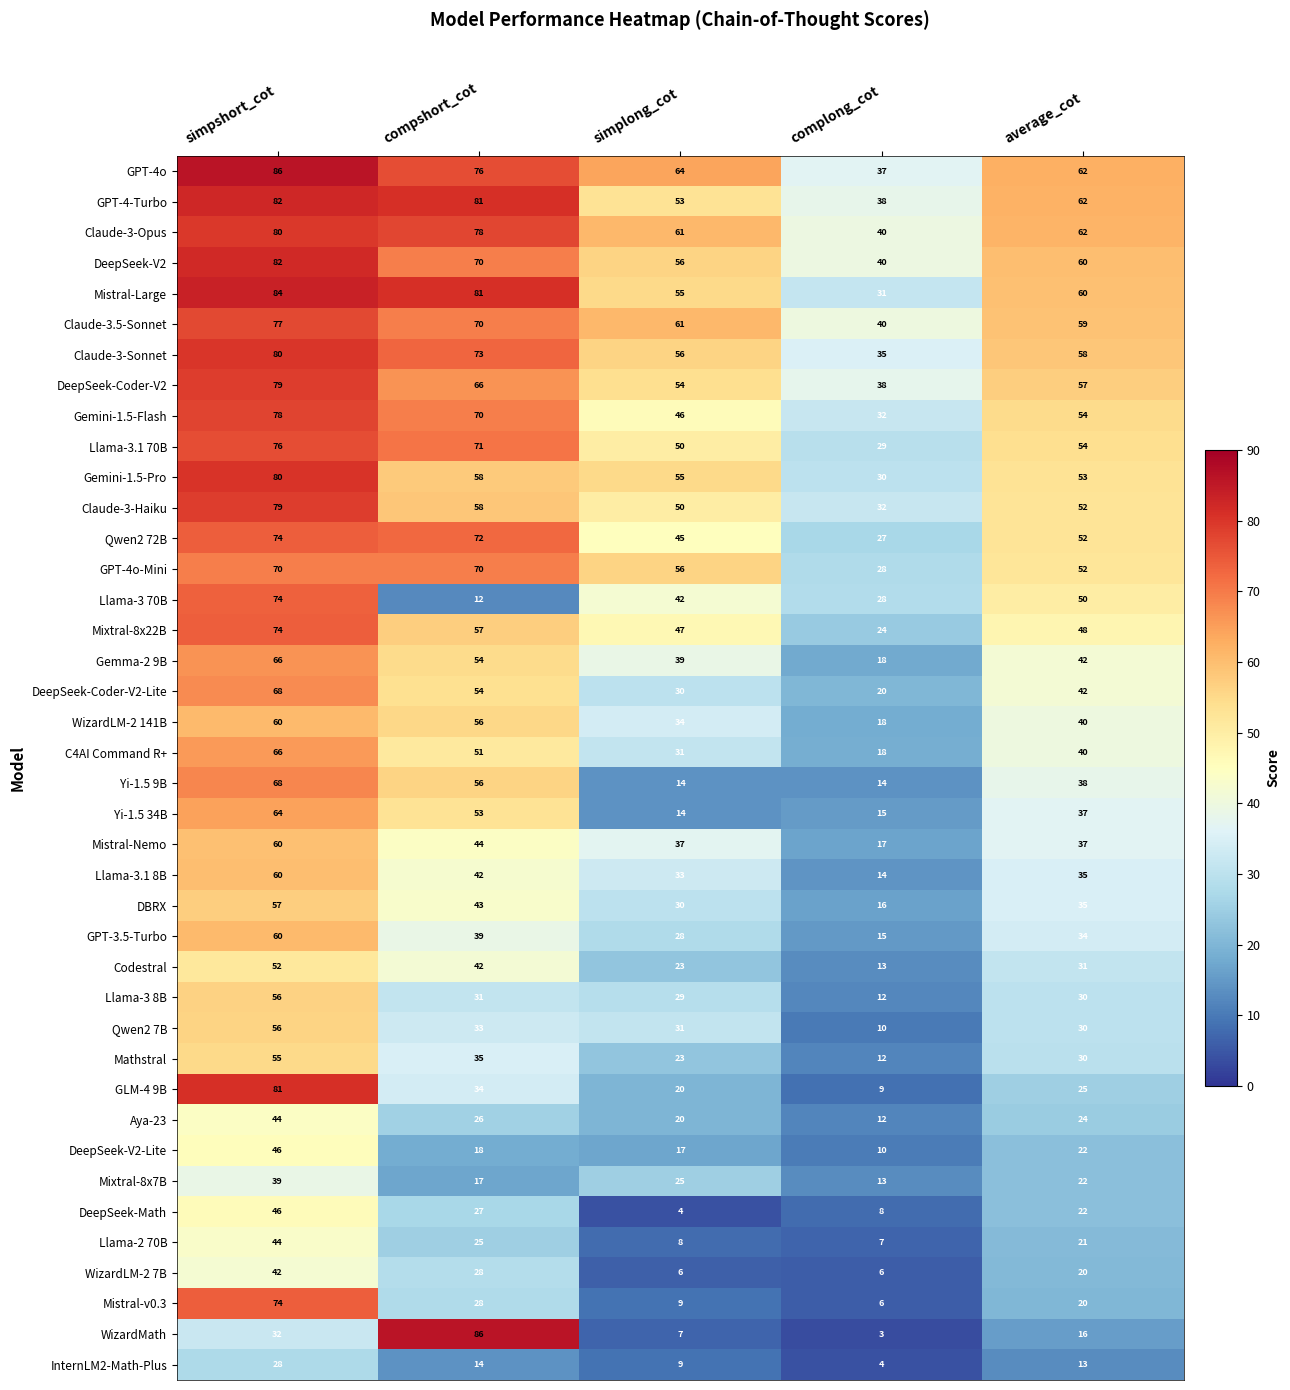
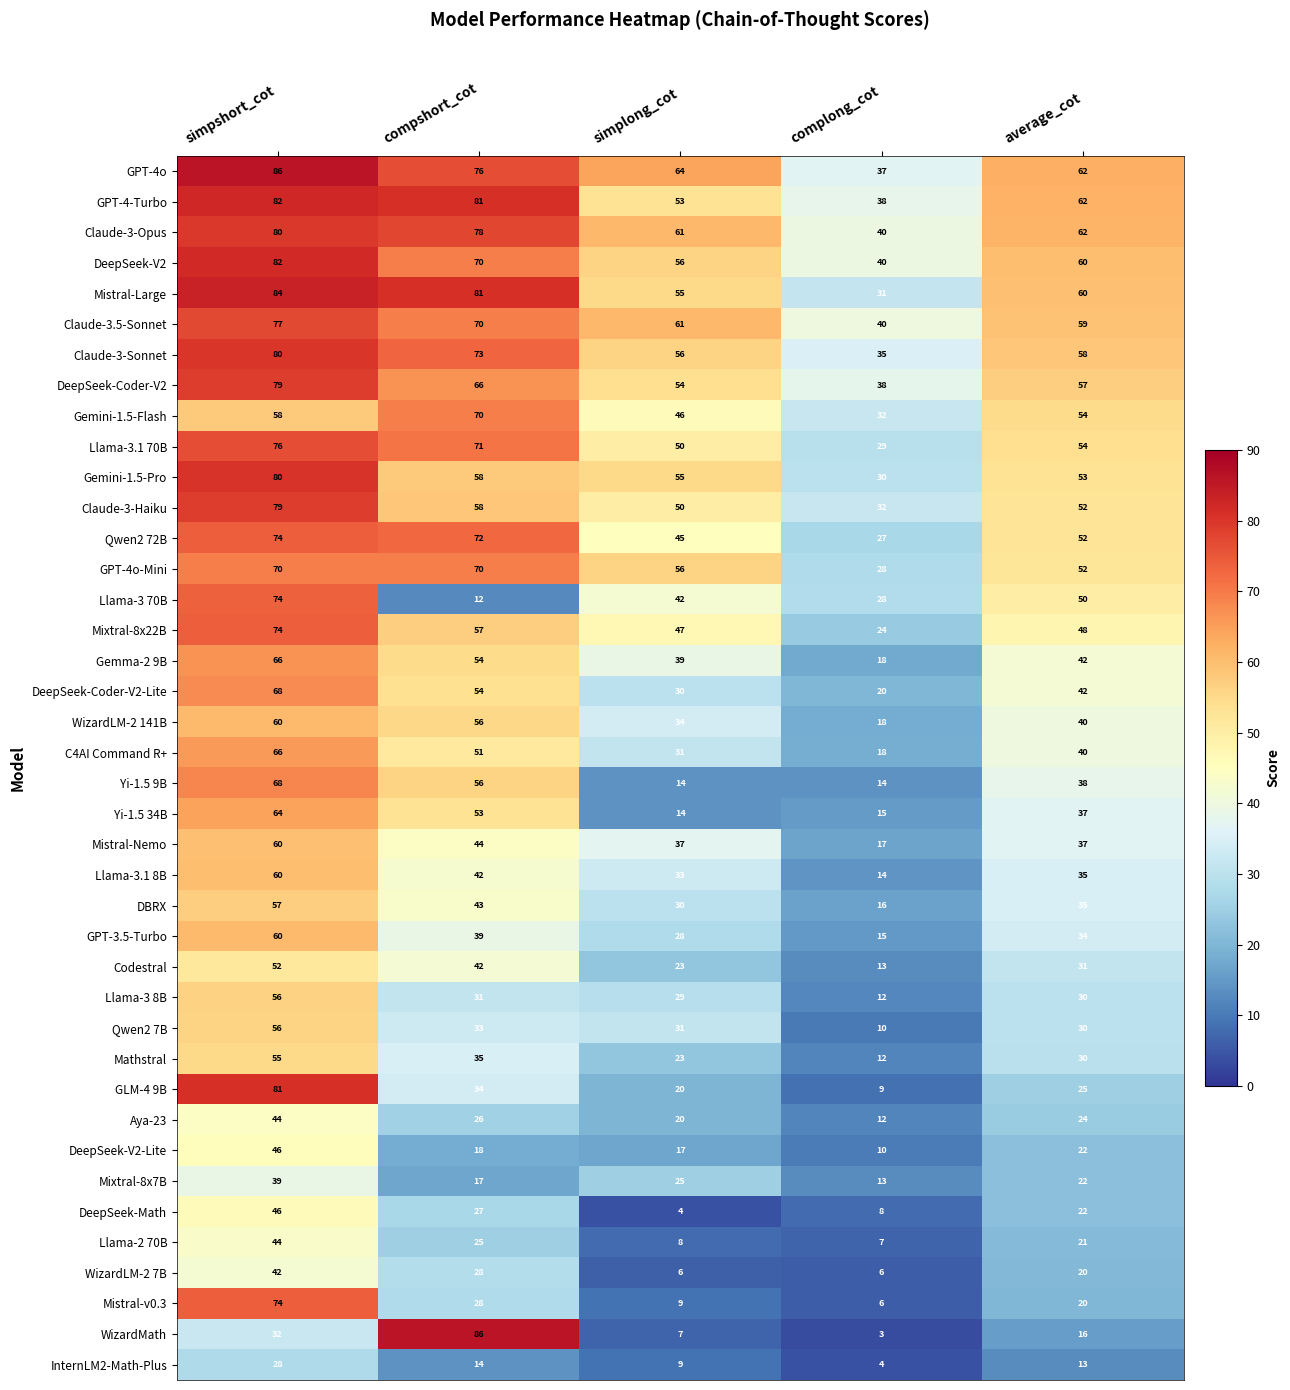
  {
    "GPT-4o": {
      "simpshort_cot": 86,
      "compshort_cot": 76,
      "simplong_cot": 64,
      "complong_cot": 37,
      "average_cot": 62
    },
    "GPT-4-Turbo": {
      "simpshort_cot": 82,
      "compshort_cot": 81,
      "simplong_cot": 53,
      "complong_cot": 38,
      "average_cot": 62
    },
    "Claude-3-Opus": {
      "simpshort_cot": 80,
      "compshort_cot": 78,
      "simplong_cot": 61,
      "complong_cot": 40,
      "average_cot": 62
    },
    "DeepSeek-V2": {
      "simpshort_cot": 82,
      "compshort_cot": 70,
      "simplong_cot": 56,
      "complong_cot": 40,
      "average_cot": 60
    },
    "Mistral-Large": {
      "simpshort_cot": 84,
      "compshort_cot": 81,
      "simplong_cot": 55,
      "complong_cot": 31,
      "average_cot": 60
    },
    "Claude-3.5-Sonnet": {
      "simpshort_cot": 77,
      "compshort_cot": 70,
      "simplong_cot": 61,
      "complong_cot": 40,
      "average_cot": 59
    },
    "Claude-3-Sonnet": {
      "simpshort_cot": 80,
      "compshort_cot": 73,
      "simplong_cot": 56,
      "complong_cot": 35,
      "average_cot": 58
    },
    "DeepSeek-Coder-V2": {
      "simpshort_cot": 79,
      "compshort_cot": 66,
      "simplong_cot": 54,
      "complong_cot": 38,
      "average_cot": 57
    },
    "Gemini-1.5-Flash": {
-     "simpshort_cot": 78,
+     "simpshort_cot": 58,
      "compshort_cot": 70,
      "simplong_cot": 46,
      "complong_cot": 32,
      "average_cot": 54
    },
    "Llama-3.1 70B": {
      "simpshort_cot": 76,
      "compshort_cot": 71,
      "simplong_cot": 50,
      "complong_cot": 29,
      "average_cot": 54
    },
    "Gemini-1.5-Pro": {
      "simpshort_cot": 80,
      "compshort_cot": 58,
      "simplong_cot": 55,
      "complong_cot": 30,
      "average_cot": 53
    },
    "Claude-3-Haiku": {
      "simpshort_cot": 79,
      "compshort_cot": 58,
      "simplong_cot": 50,
      "complong_cot": 32,
      "average_cot": 52
    },
    "Qwen2 72B": {
      "simpshort_cot": 74,
      "compshort_cot": 72,
      "simplong_cot": 45,
      "complong_cot": 27,
      "average_cot": 52
    },
    "GPT-4o-Mini": {
      "simpshort_cot": 70,
      "compshort_cot": 70,
      "simplong_cot": 56,
      "complong_cot": 28,
      "average_cot": 52
    },
    "Llama-3 70B": {
      "simpshort_cot": 74,
      "compshort_cot": 12,
      "simplong_cot": 42,
      "complong_cot": 28,
      "average_cot": 50
    },
    "Mixtral-8x22B": {
      "simpshort_cot": 74,
      "compshort_cot": 57,
      "simplong_cot": 47,
      "complong_cot": 24,
      "average_cot": 48
    },
    "Gemma-2 9B": {
      "simpshort_cot": 66,
      "compshort_cot": 54,
      "simplong_cot": 39,
      "complong_cot": 18,
      "average_cot": 42
    },
    "DeepSeek-Coder-V2-Lite": {
      "simpshort_cot": 68,
      "compshort_cot": 54,
      "simplong_cot": 30,
      "complong_cot": 20,
      "average_cot": 42
    },
    "WizardLM-2 141B": {
      "simpshort_cot": 60,
      "compshort_cot": 56,
      "complong_cot": 18,
      "average_cot": 40
    },
    "C4AI Command R+": {
      "simpshort_cot": 66,
      "compshort_cot": 51,
      "simplong_cot": 31,
      "complong_cot": 18,
      "average_cot": 40
    },
    "Yi-1.5 9B": {
      "simpshort_cot": 68,
      "compshort_cot": 56,
      "simplong_cot": 14,
      "complong_cot": 14,
      "average_cot": 38
    },
    "Yi-1.5 34B": {
      "simpshort_cot": 64,
      "compshort_cot": 53,
      "simplong_cot": 14,
      "complong_cot": 15,
      "average_cot": 37
    },
    "Mistral-Nemo": {
      "simpshort_cot": 60,
      "compshort_cot": 44,
      "simplong_cot": 37,
      "complong_cot": 17,
      "average_cot": 37
    },
    "Llama-3.1 8B": {
      "simpshort_cot": 60,
      "compshort_cot": 42,
      "simplong_cot": 33,
      "complong_cot": 14,
      "average_cot": 35
    },
    "DBRX": {
      "simpshort_cot": 57,
      "compshort_cot": 43,
      "simplong_cot": 30,
      "complong_cot": 16
    },
    "GPT-3.5-Turbo": {
      "simpshort_cot": 60,
      "compshort_cot": 39,
      "simplong_cot": 28,
      "complong_cot": 15
    },
    "Codestral": {
      "simpshort_cot": 52,
      "compshort_cot": 42,
      "simplong_cot": 23,
      "complong_cot": 13,
      "average_cot": 31
    },
    "Llama-3 8B": {
      "simpshort_cot": 56,
      "compshort_cot": 31,
      "simplong_cot": 29,
      "complong_cot": 12,
      "average_cot": 30
    },
    "Qwen2 7B": {
      "simpshort_cot": 56,
      "compshort_cot": 33,
      "simplong_cot": 31,
      "complong_cot": 10,
      "average_cot": 30
    },
    "Mathstral": {
      "simpshort_cot": 55,
      "compshort_cot": 35,
      "simplong_cot": 23,
      "complong_cot": 12,
      "average_cot": 30
    },
    "GLM-4 9B": {
      "simpshort_cot": 81,
      "simplong_cot": 20,
      "complong_cot": 9,
      "average_cot": 25
    },
    "Aya-23": {
      "simpshort_cot": 44,
      "compshort_cot": 26,
      "simplong_cot": 20,
      "complong_cot": 12,
      "average_cot": 24
    },
    "DeepSeek-V2-Lite": {
      "simpshort_cot": 46,
      "compshort_cot": 18,
      "simplong_cot": 17,
      "complong_cot": 10,
      "average_cot": 22
    },
    "Mixtral-8x7B": {
      "simpshort_cot": 39,
      "compshort_cot": 17,
      "simplong_cot": 25,
      "complong_cot": 13,
      "average_cot": 22
    },
    "DeepSeek-Math": {
      "simpshort_cot": 46,
      "compshort_cot": 27,
      "simplong_cot": 4,
      "complong_cot": 8,
      "average_cot": 22
    },
    "Llama-2 70B": {
      "simpshort_cot": 44,
      "compshort_cot": 25,
      "simplong_cot": 8,
      "complong_cot": 7,
      "average_cot": 21
    },
    "WizardLM-2 7B": {
      "simpshort_cot": 42,
      "compshort_cot": 28,
      "simplong_cot": 6,
      "complong_cot": 6,
      "average_cot": 20
    },
    "Mistral-v0.3": {
      "simpshort_cot": 74,
      "compshort_cot": 28,
      "simplong_cot": 9,
      "complong_cot": 6,
      "average_cot": 20
    },
    "WizardMath": {
      "simpshort_cot": 32,
      "compshort_cot": 86,
      "simplong_cot": 7,
      "complong_cot": 3,
      "average_cot": 16
    },
    "InternLM2-Math-Plus": {
      "simpshort_cot": 28,
      "compshort_cot": 14,
      "simplong_cot": 9,
      "complong_cot": 4,
      "average_cot": 13
    }
  }
